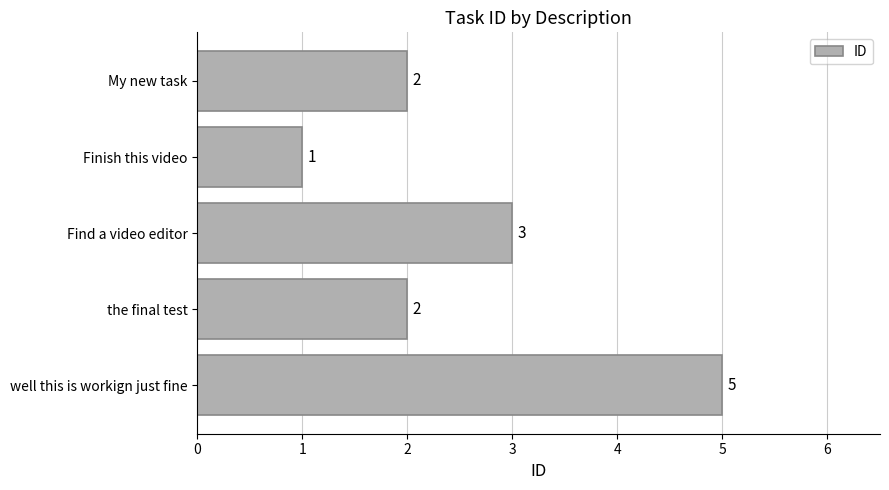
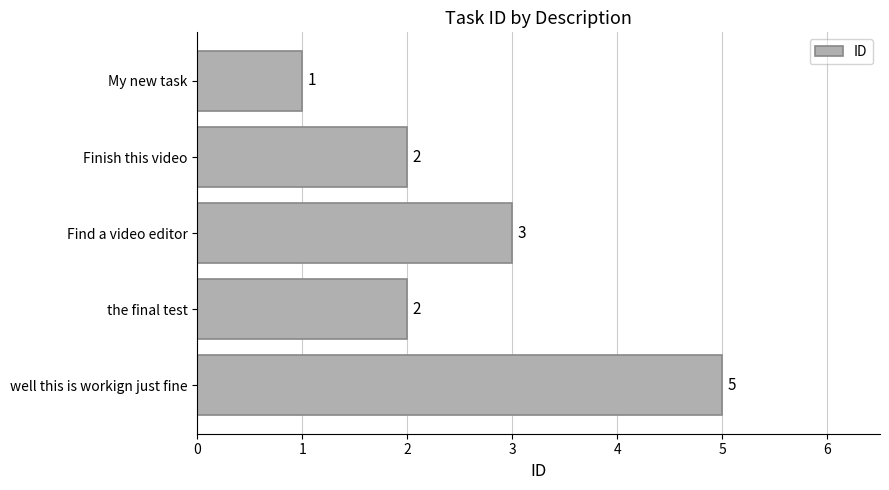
  {
-   "My new task": 2,
-   "Finish this video": 1,
+   "My new task": 1,
+   "Finish this video": 2,
    "Find a video editor": 3,
    "the final test": 2,
    "well this is workign just fine": 5
  }
